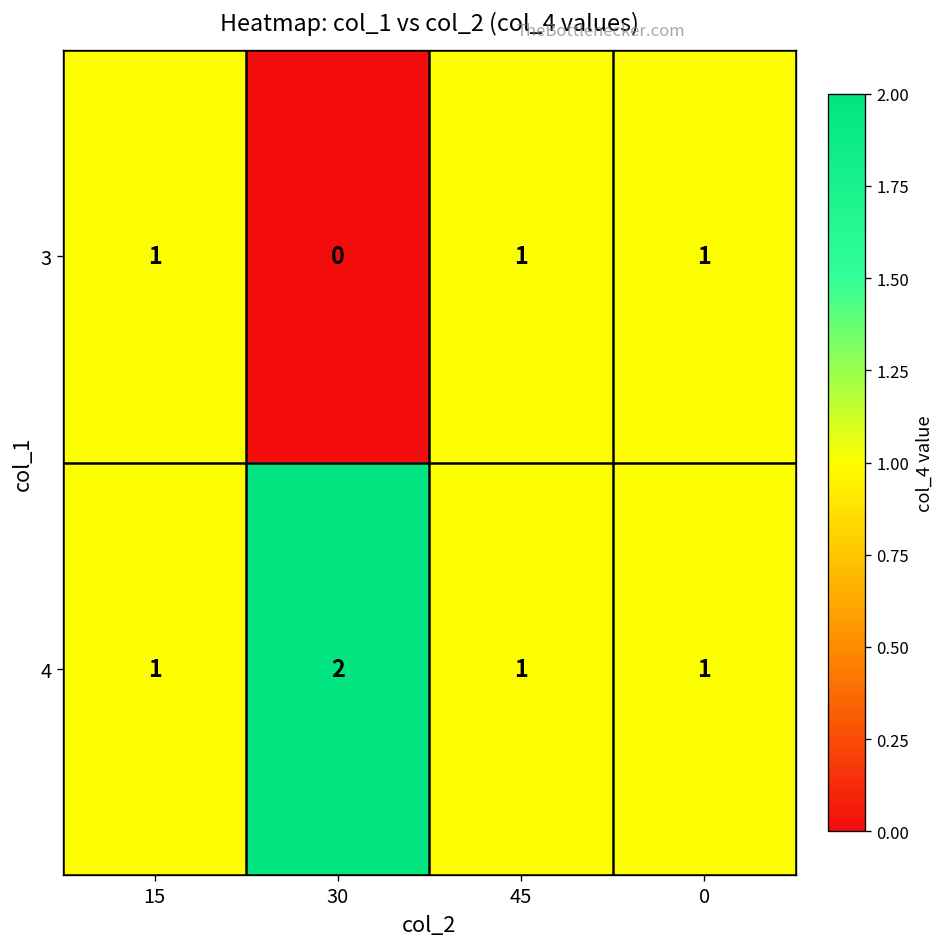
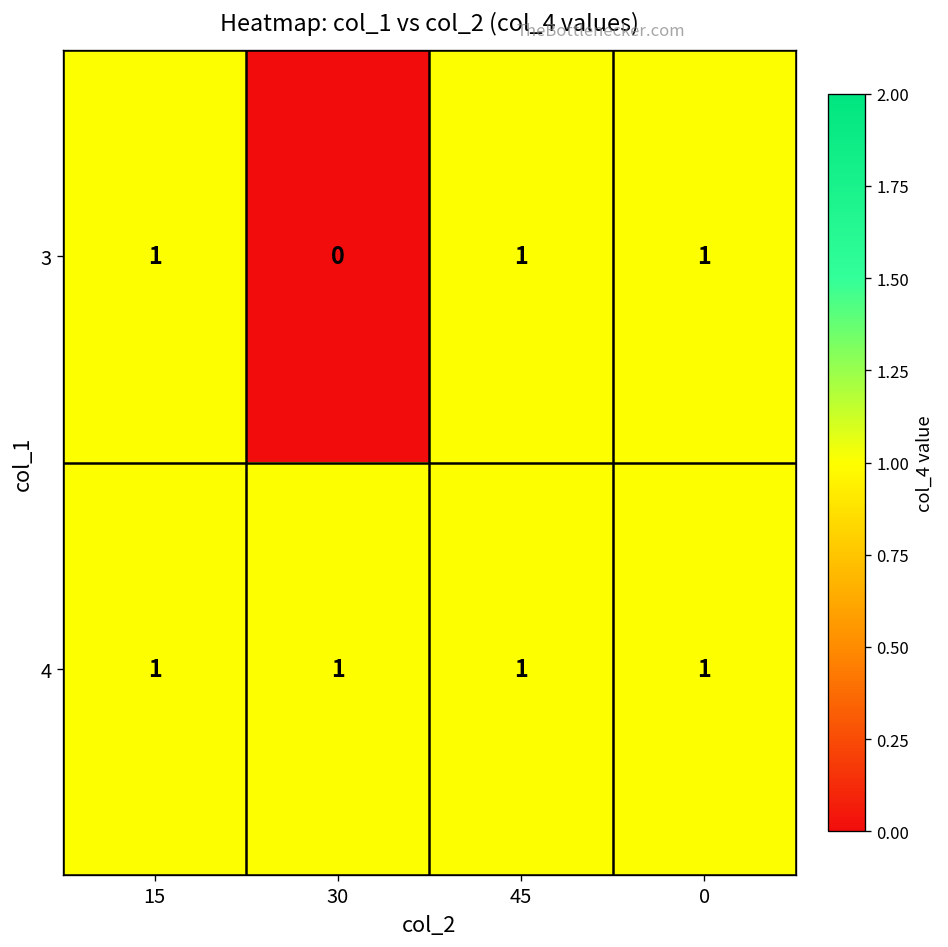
  {
    "3": {
      "15": 1,
      "30": 0,
      "45": 1,
      "0": 1
    },
    "4": {
      "15": 1,
-     "30": 2,
+     "30": 1,
      "45": 1,
      "0": 1
    }
  }
